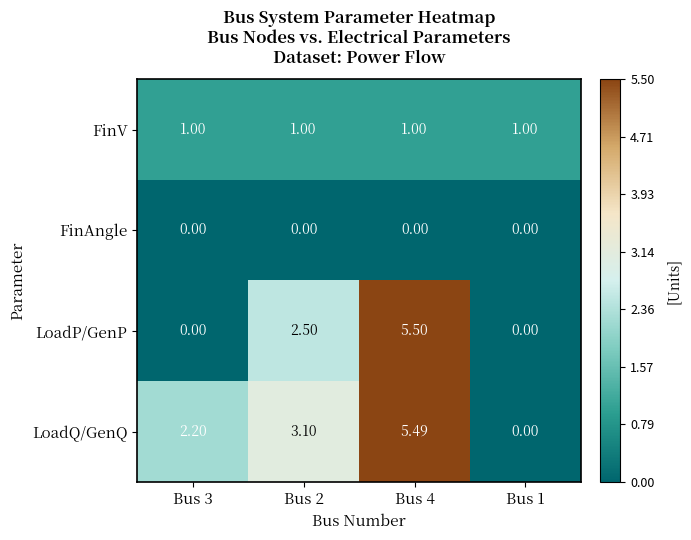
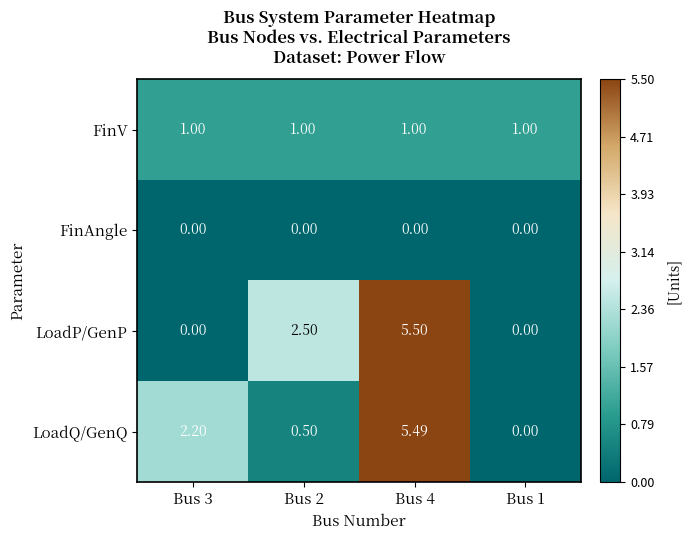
  {
    "FinV": {
      "Bus 3": 1.00,
      "Bus 2": 1.00,
      "Bus 4": 1.00,
      "Bus 1": 1.00
    },
    "FinAngle": {
      "Bus 3": 0.00,
      "Bus 2": 0.00,
      "Bus 4": 0.00,
      "Bus 1": 0.00
    },
    "LoadP/GenP": {
      "Bus 3": 0.00,
      "Bus 2": 2.50,
      "Bus 4": 5.50,
      "Bus 1": 0.00
    },
    "LoadQ/GenQ": {
      "Bus 3": 2.20,
-     "Bus 2": 3.10,
+     "Bus 2": 0.50,
      "Bus 4": 5.49,
      "Bus 1": 0.00
    }
  }
